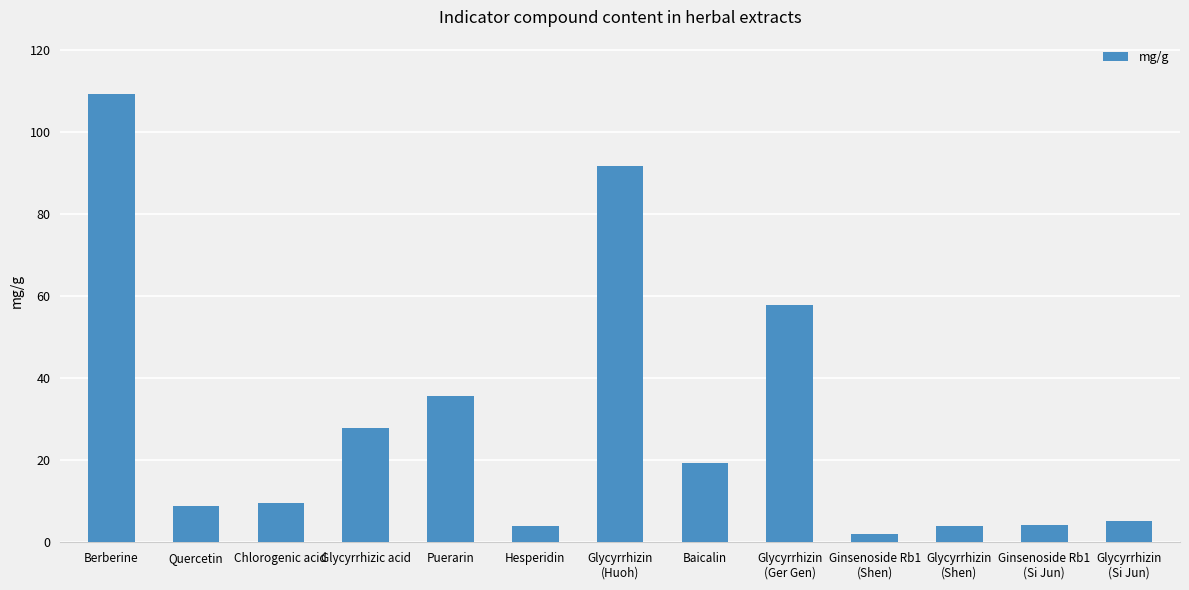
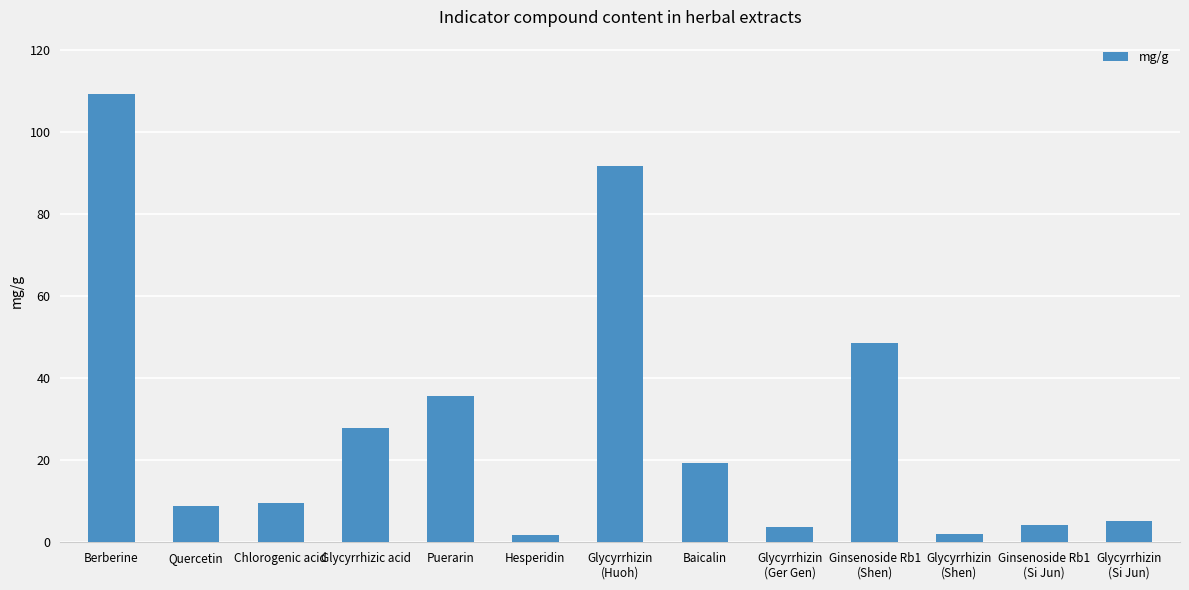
  {
    "Berberine": 109,
    "Quercetin": 9,
    "Chlorogenic acid": 10,
    "Glycyrrhizic acid": 28,
    "Puerarin": 36,
-   "Hesperidin": 4,
+   "Hesperidin": 2,
    "Glycyrrhizin (Huoh)": 92,
    "Baicalin": 19,
-   "Glycyrrhizin (Ger Gen)": 58,
-   "Ginsenoside Rb1 (Shen)": 2,
-   "Glycyrrhizin (Shen)": 4,
+   "Glycyrrhizin (Ger Gen)": 4,
+   "Ginsenoside Rb1 (Shen)": 49,
+   "Glycyrrhizin (Shen)": 2,
    "Ginsenoside Rb1 (Si Jun)": 4,
    "Glycyrrhizin (Si Jun)": 5
  }
